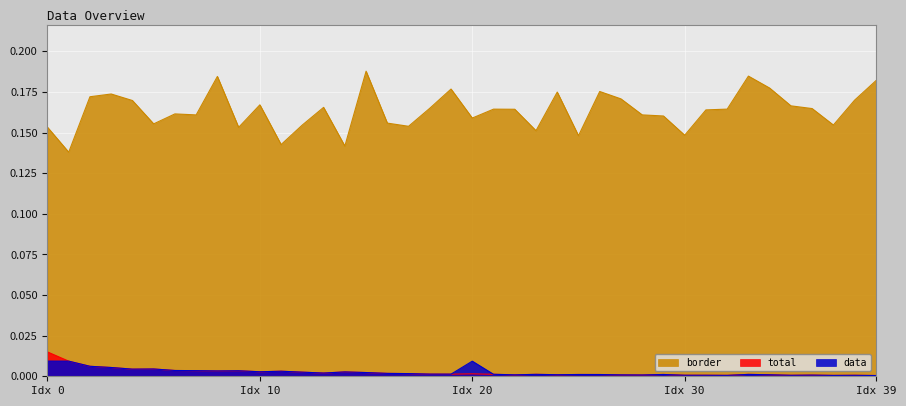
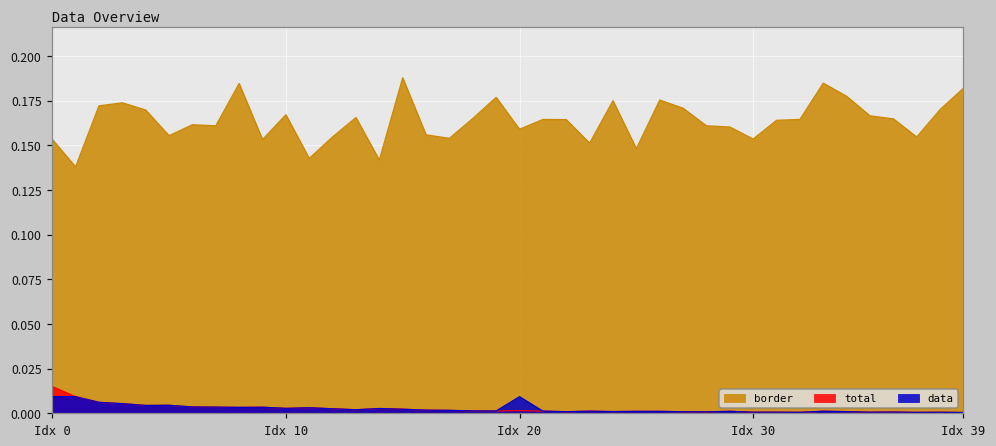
  {
    "border": {
      "Idx 0": 0.153,
      "Idx 10": 0.167,
      "Idx 20": 0.159,
-     "Idx 30": 0.148,
+     "Idx 30": 0.153,
      "Idx 39": 0.182
    },
    "total": {
      "Idx 0": 0.015,
      "Idx 20": 0.002
    },
    "data": {
      "Idx 0": 0.009,
      "Idx 20": 0.009
    }
  }
